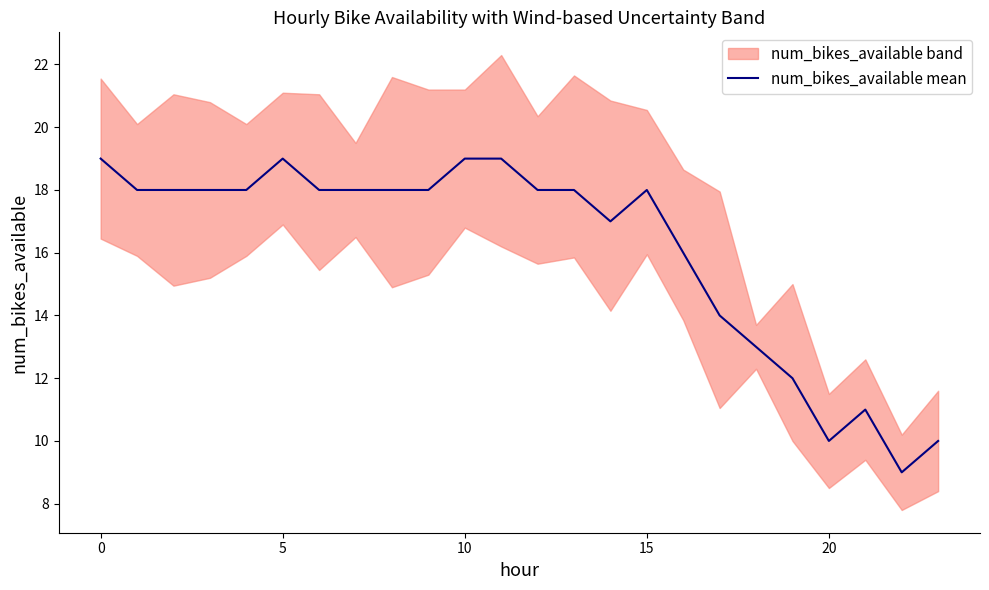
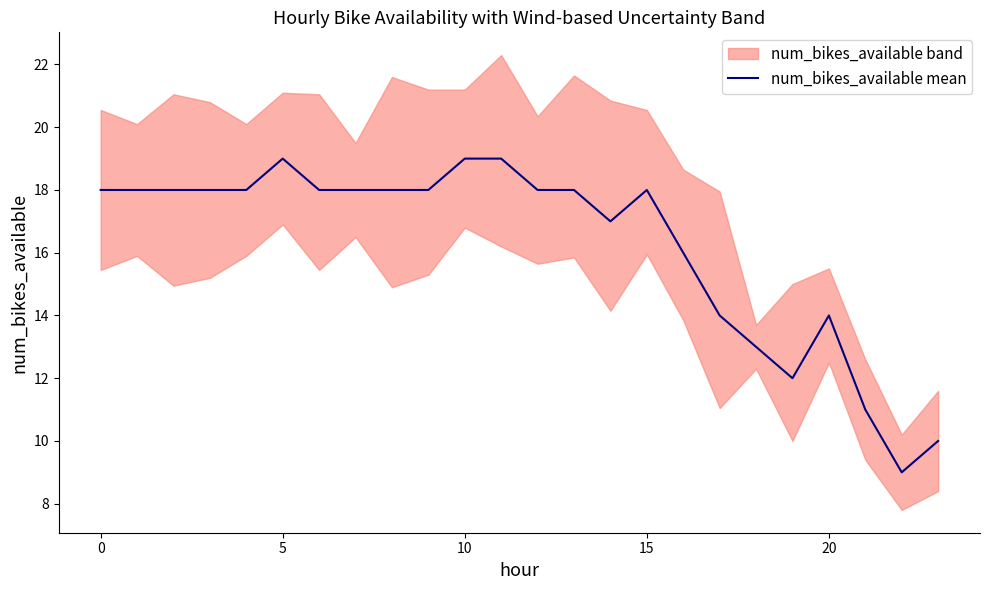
  {
    "num_bikes_available mean": {
-     "0": 19,
+     "0": 18,
      "5": 19,
      "10": 19,
      "15": 18,
-     "20": 10
+     "20": 14
    }
  }
